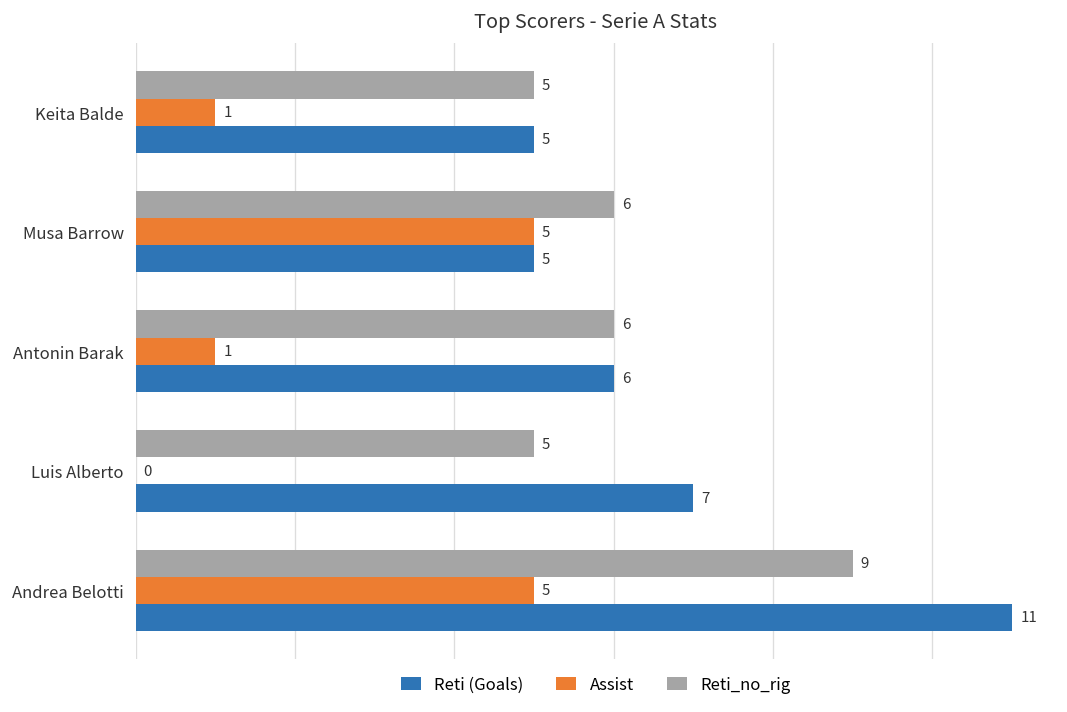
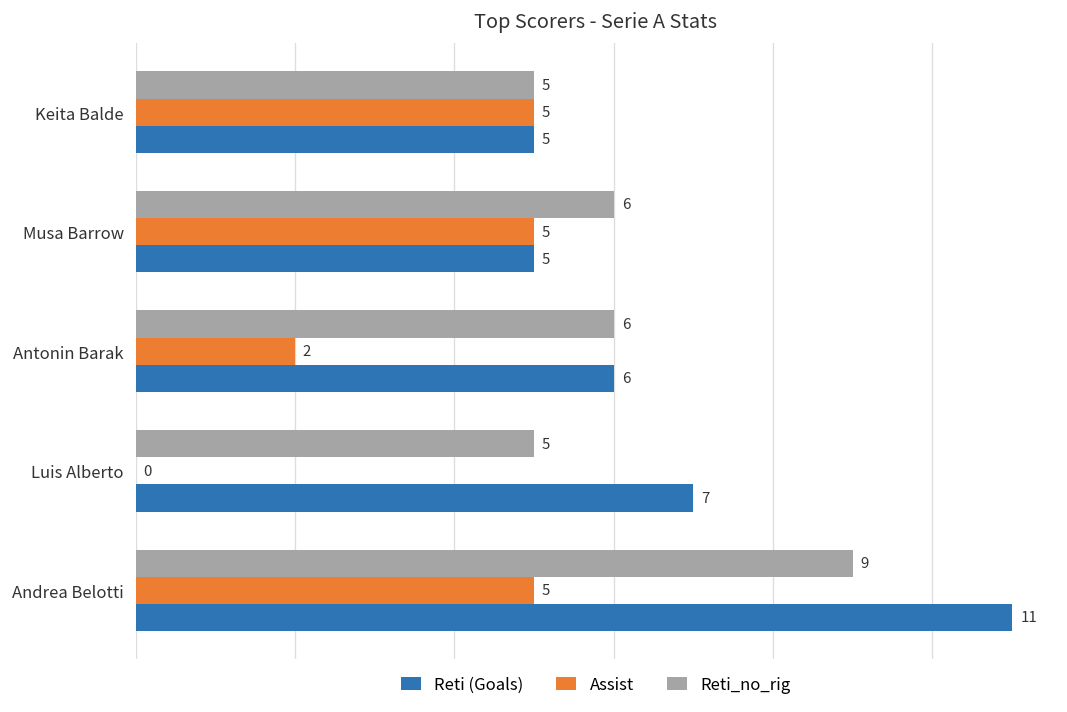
  {
    "Reti (Goals)": {
      "Keita Balde": 5,
      "Musa Barrow": 5,
      "Antonin Barak": 6,
      "Luis Alberto": 7,
      "Andrea Belotti": 11
    },
    "Assist": {
-     "Keita Balde": 1,
+     "Keita Balde": 5,
      "Musa Barrow": 5,
-     "Antonin Barak": 1,
+     "Antonin Barak": 2,
      "Luis Alberto": 0,
      "Andrea Belotti": 5
    },
    "Reti_no_rig": {
      "Keita Balde": 5,
      "Musa Barrow": 6,
      "Antonin Barak": 6,
      "Luis Alberto": 5,
      "Andrea Belotti": 9
    }
  }
